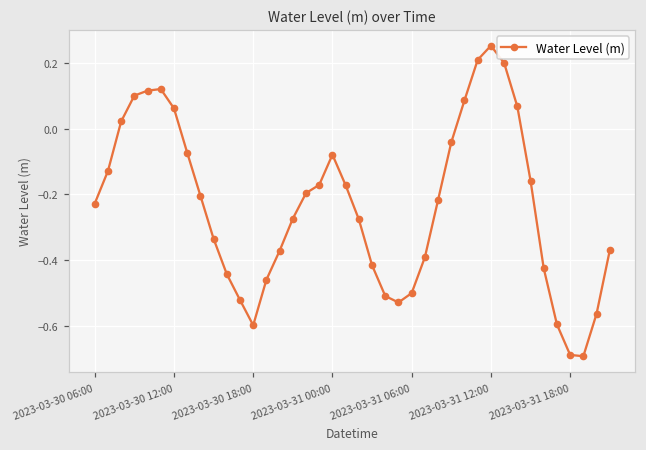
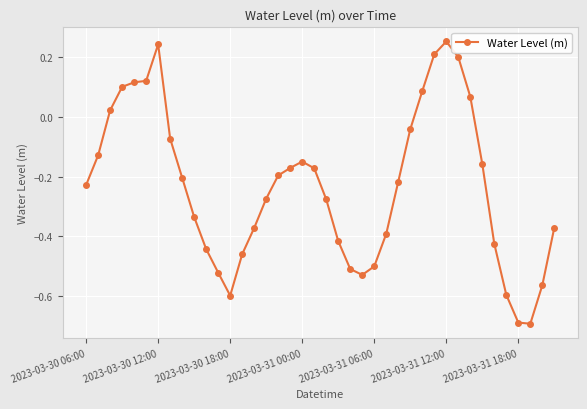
  {
    "2023-03-30 06:00": -0.23,
-   "2023-03-30 12:00": 0.06,
+   "2023-03-30 12:00": 0.24,
    "2023-03-30 18:00": -0.60,
-   "2023-03-31 00:00": -0.08,
+   "2023-03-31 00:00": -0.15,
    "2023-03-31 06:00": -0.50,
    "2023-03-31 12:00": 0.25,
    "2023-03-31 18:00": -0.69
  }
